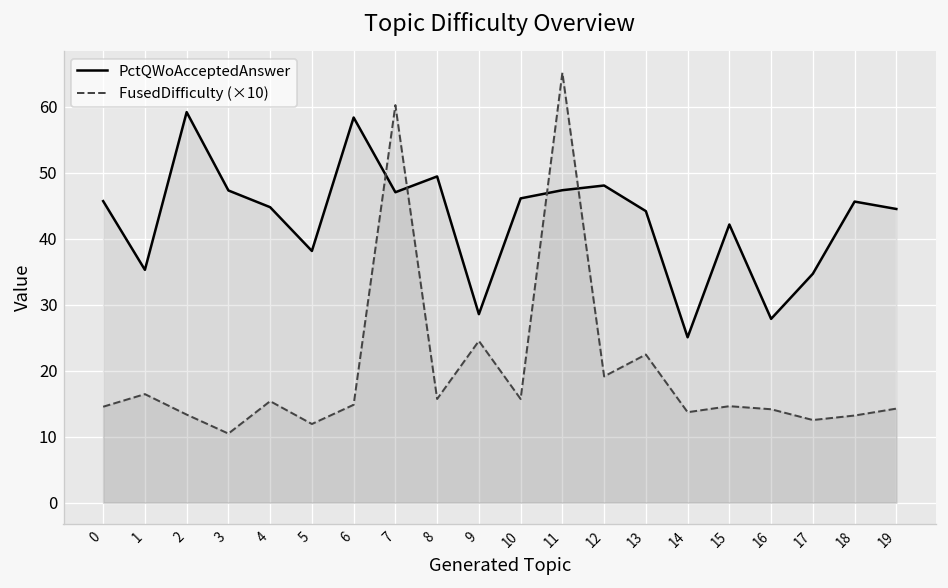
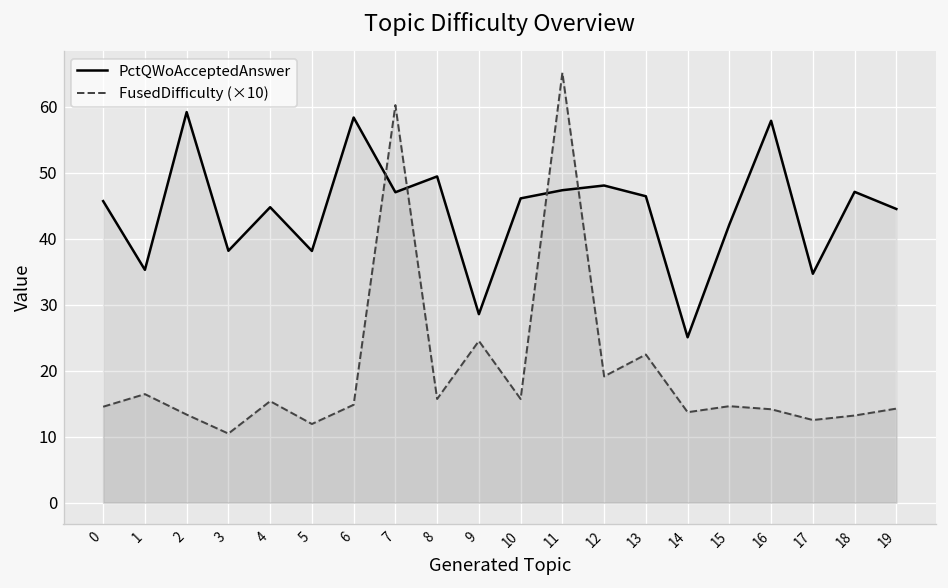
  {
    "PctQWoAcceptedAnswer": {
      "0": 46,
      "1": 35,
      "2": 59,
-     "3": 47,
+     "3": 38,
      "4": 45,
      "5": 38,
      "6": 58,
      "7": 47,
      "8": 49,
      "9": 29,
      "10": 46,
      "11": 47,
      "12": 48,
-     "13": 44,
+     "13": 46,
      "14": 25,
      "15": 42,
-     "16": 28,
+     "16": 58,
      "17": 35,
-     "18": 46,
+     "18": 47,
      "19": 45
    },
    "FusedDifficulty (×10)": {
      "0": 15,
      "1": 16,
      "2": 13,
      "3": 10,
      "4": 15,
      "5": 12,
      "6": 15,
      "7": 60,
      "8": 16,
      "9": 25,
      "10": 16,
      "11": 65,
      "12": 19,
      "13": 22,
      "14": 14,
      "15": 15,
      "16": 14,
      "17": 13,
      "18": 13,
      "19": 14
    }
  }
